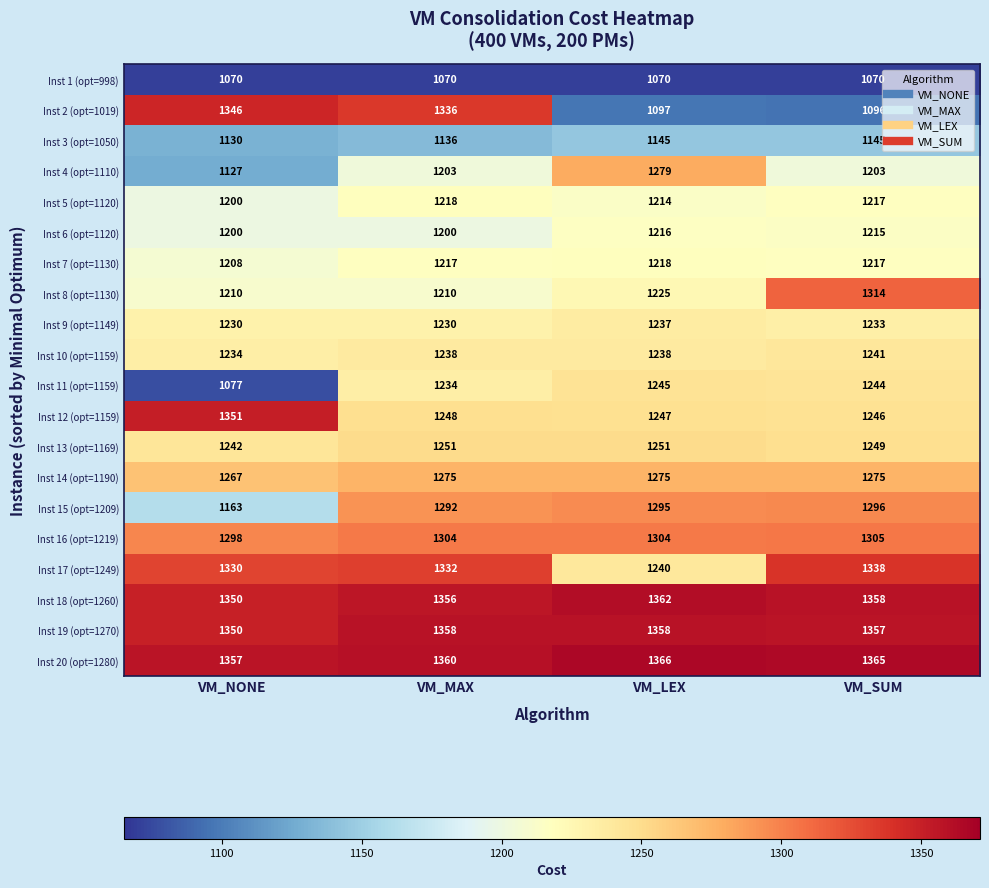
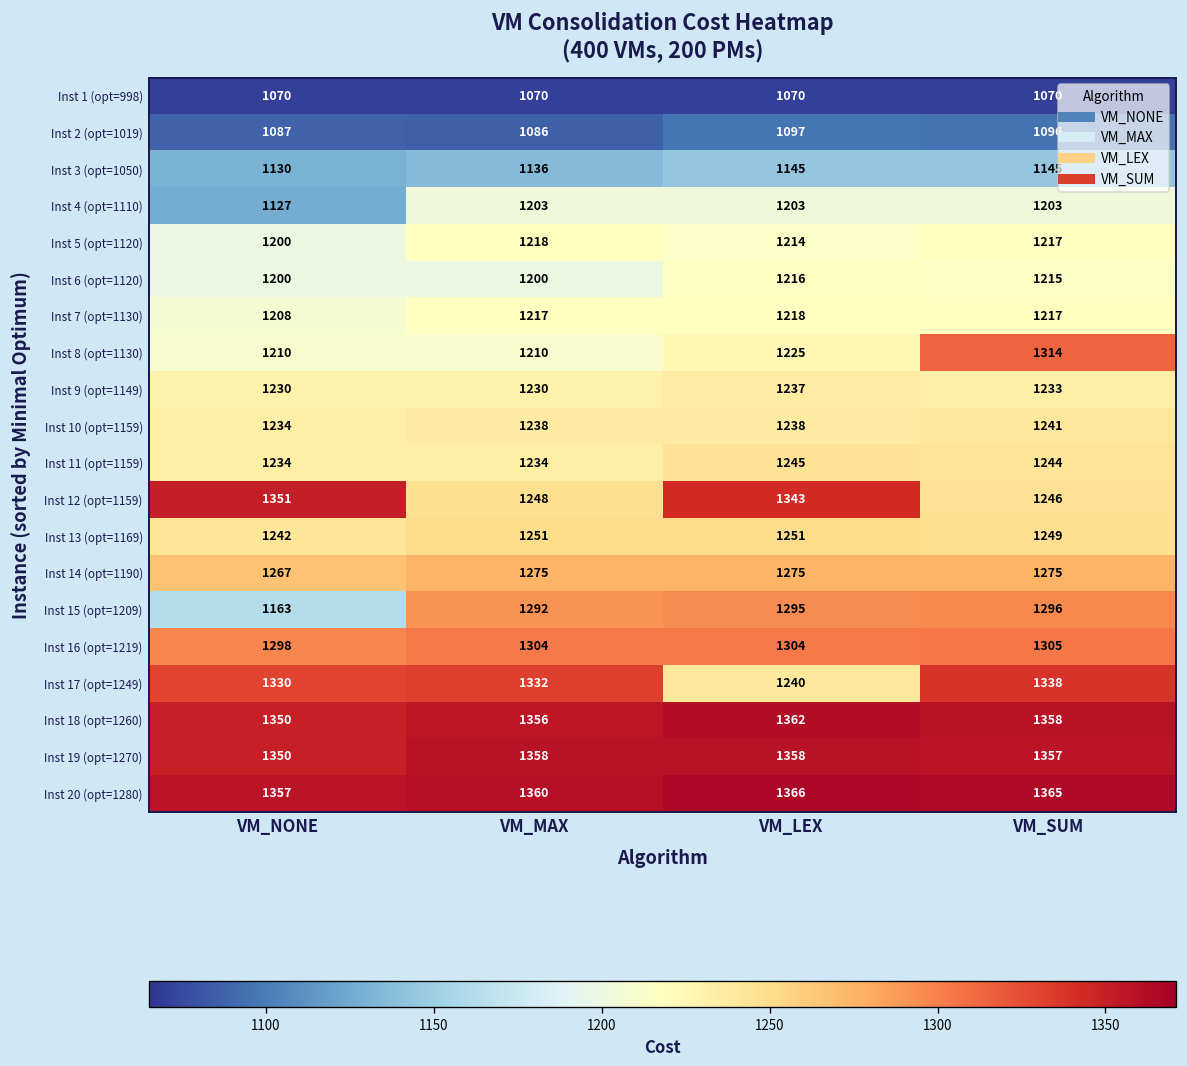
  {
    "Inst 1 (opt=998)": {
      "VM_NONE": 1070,
      "VM_MAX": 1070,
      "VM_LEX": 1070
    },
    "Inst 2 (opt=1019)": {
-     "VM_NONE": 1346,
-     "VM_MAX": 1336,
+     "VM_NONE": 1087,
+     "VM_MAX": 1086,
      "VM_LEX": 1097
    },
    "Inst 3 (opt=1050)": {
      "VM_NONE": 1130,
      "VM_MAX": 1136,
      "VM_LEX": 1145
    },
    "Inst 4 (opt=1110)": {
      "VM_NONE": 1127,
      "VM_MAX": 1203,
-     "VM_LEX": 1279,
+     "VM_LEX": 1203,
      "VM_SUM": 1203
    },
    "Inst 5 (opt=1120)": {
      "VM_NONE": 1200,
      "VM_MAX": 1218,
      "VM_LEX": 1214,
      "VM_SUM": 1217
    },
    "Inst 6 (opt=1120)": {
      "VM_NONE": 1200,
      "VM_MAX": 1200,
      "VM_LEX": 1216,
      "VM_SUM": 1215
    },
    "Inst 7 (opt=1130)": {
      "VM_NONE": 1208,
      "VM_MAX": 1217,
      "VM_LEX": 1218,
      "VM_SUM": 1217
    },
    "Inst 8 (opt=1130)": {
      "VM_NONE": 1210,
      "VM_MAX": 1210,
      "VM_LEX": 1225,
      "VM_SUM": 1314
    },
    "Inst 9 (opt=1149)": {
      "VM_NONE": 1230,
      "VM_MAX": 1230,
      "VM_LEX": 1237,
      "VM_SUM": 1233
    },
    "Inst 10 (opt=1159)": {
      "VM_NONE": 1234,
      "VM_MAX": 1238,
      "VM_LEX": 1238,
      "VM_SUM": 1241
    },
    "Inst 11 (opt=1159)": {
-     "VM_NONE": 1077,
+     "VM_NONE": 1234,
      "VM_MAX": 1234,
      "VM_LEX": 1245,
      "VM_SUM": 1244
    },
    "Inst 12 (opt=1159)": {
      "VM_NONE": 1351,
      "VM_MAX": 1248,
-     "VM_LEX": 1247,
+     "VM_LEX": 1343,
      "VM_SUM": 1246
    },
    "Inst 13 (opt=1169)": {
      "VM_NONE": 1242,
      "VM_MAX": 1251,
      "VM_LEX": 1251,
      "VM_SUM": 1249
    },
    "Inst 14 (opt=1190)": {
      "VM_NONE": 1267,
      "VM_MAX": 1275,
      "VM_LEX": 1275,
      "VM_SUM": 1275
    },
    "Inst 15 (opt=1209)": {
      "VM_NONE": 1163,
      "VM_MAX": 1292,
      "VM_LEX": 1295,
      "VM_SUM": 1296
    },
    "Inst 16 (opt=1219)": {
      "VM_NONE": 1298,
      "VM_MAX": 1304,
      "VM_LEX": 1304,
      "VM_SUM": 1305
    },
    "Inst 17 (opt=1249)": {
      "VM_NONE": 1330,
      "VM_MAX": 1332,
      "VM_LEX": 1240,
      "VM_SUM": 1338
    },
    "Inst 18 (opt=1260)": {
      "VM_NONE": 1350,
      "VM_MAX": 1356,
      "VM_LEX": 1362,
      "VM_SUM": 1358
    },
    "Inst 19 (opt=1270)": {
      "VM_NONE": 1350,
      "VM_MAX": 1358,
      "VM_LEX": 1358,
      "VM_SUM": 1357
    },
    "Inst 20 (opt=1280)": {
      "VM_NONE": 1357,
      "VM_MAX": 1360,
      "VM_LEX": 1366,
      "VM_SUM": 1365
    }
  }
